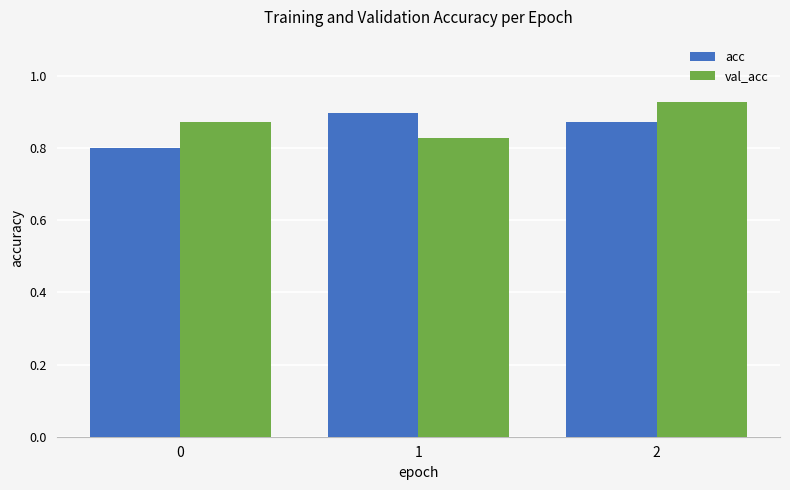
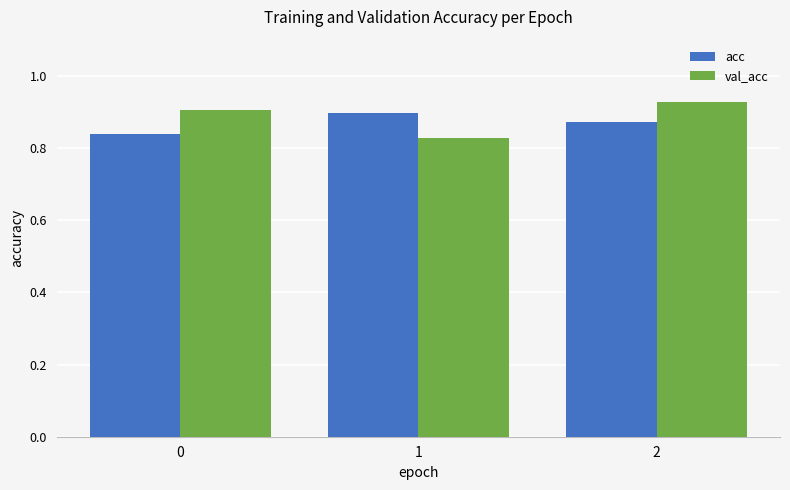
  {
    "acc": {
-     "0": 0.80,
+     "0": 0.84,
      "1": 0.90,
      "2": 0.87
    },
    "val_acc": {
-     "0": 0.87,
+     "0": 0.91,
      "1": 0.83,
      "2": 0.93
    }
  }
